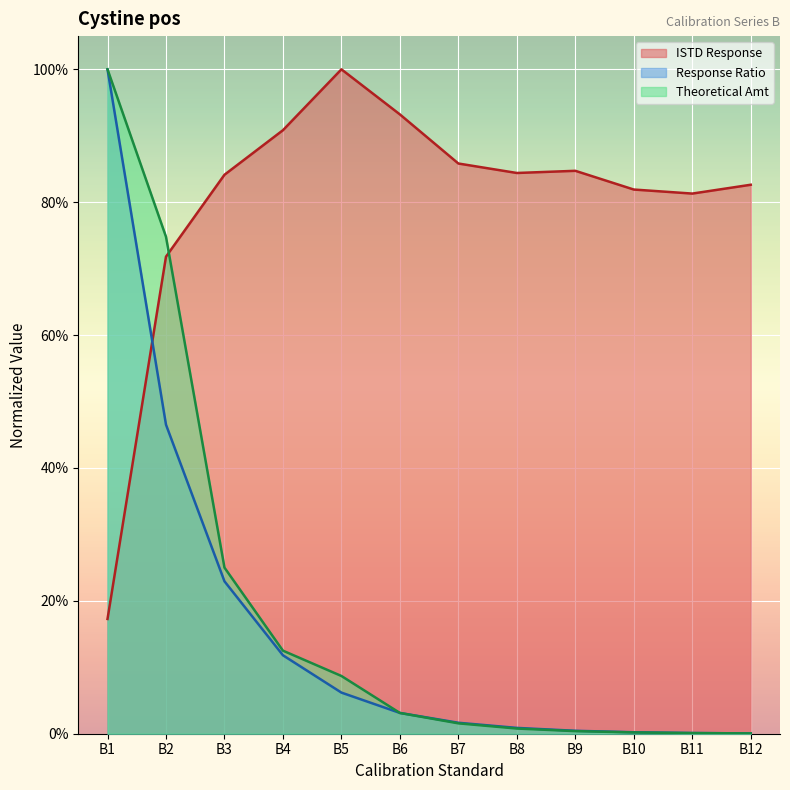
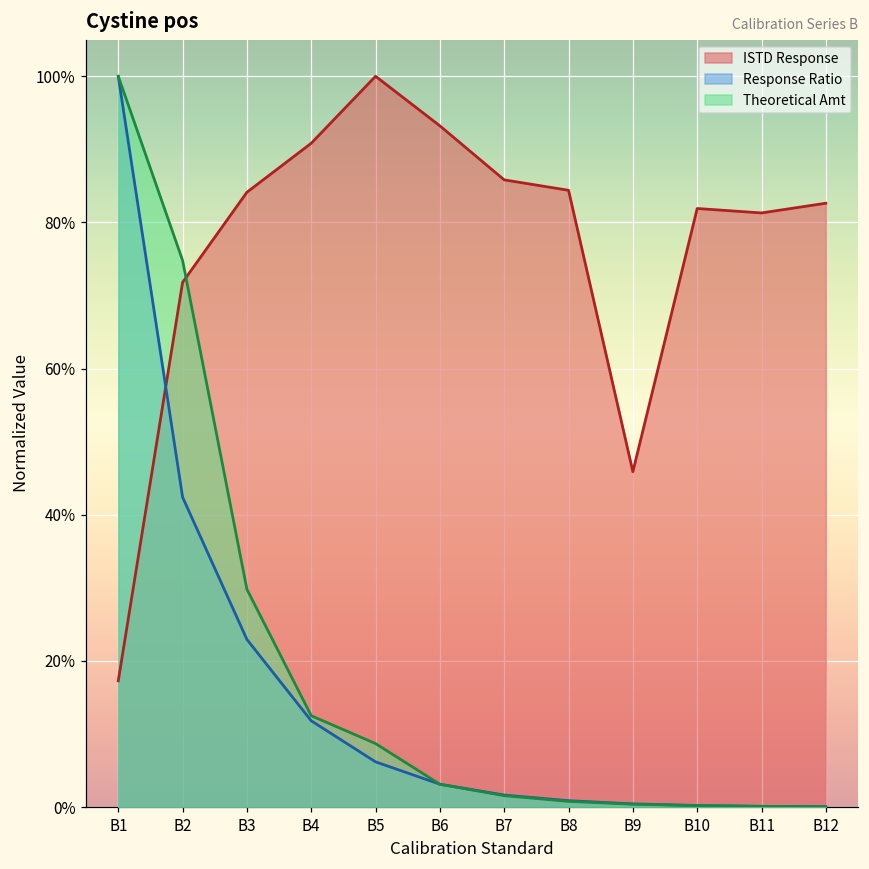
  {
    "ISTD Response": {
      "B1": "17%",
      "B2": "72%",
      "B3": "84%",
      "B4": "91%",
      "B5": "100%",
      "B6": "93%",
      "B7": "86%",
      "B8": "84%",
-     "B9": "85%",
+     "B9": "46%",
      "B10": "82%",
      "B11": "81%",
      "B12": "83%"
    },
    "Response Ratio": {
-     "B2": "47%",
+     "B2": "42%",
      "B3": "23%",
      "B4": "12%",
      "B5": "6%"
    },
    "Theoretical Amt": {
      "B2": "75%",
-     "B3": "25%",
+     "B3": "30%",
      "B4": "13%",
      "B5": "9%"
    }
  }
